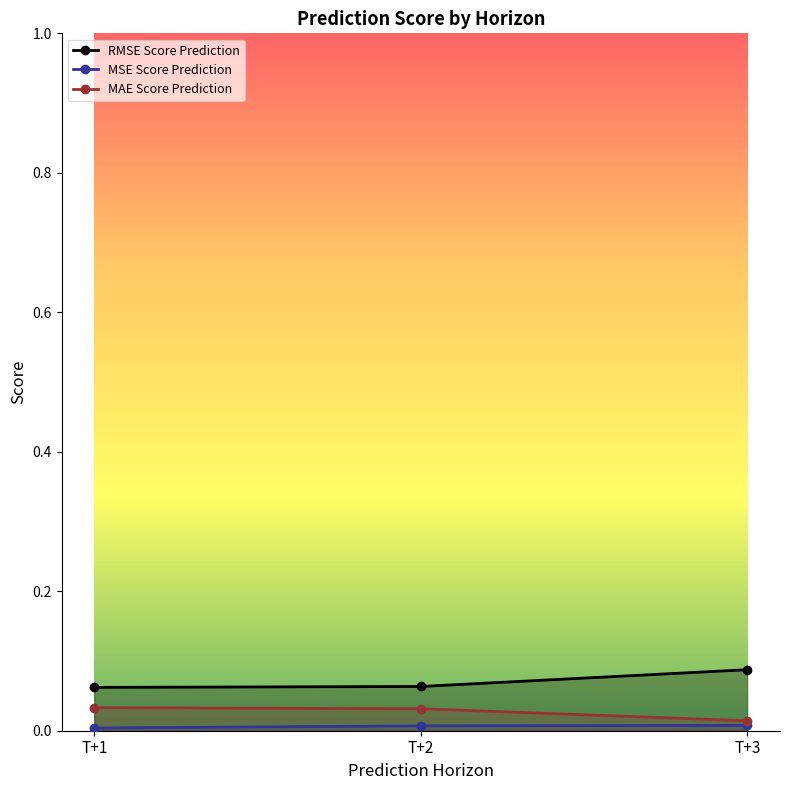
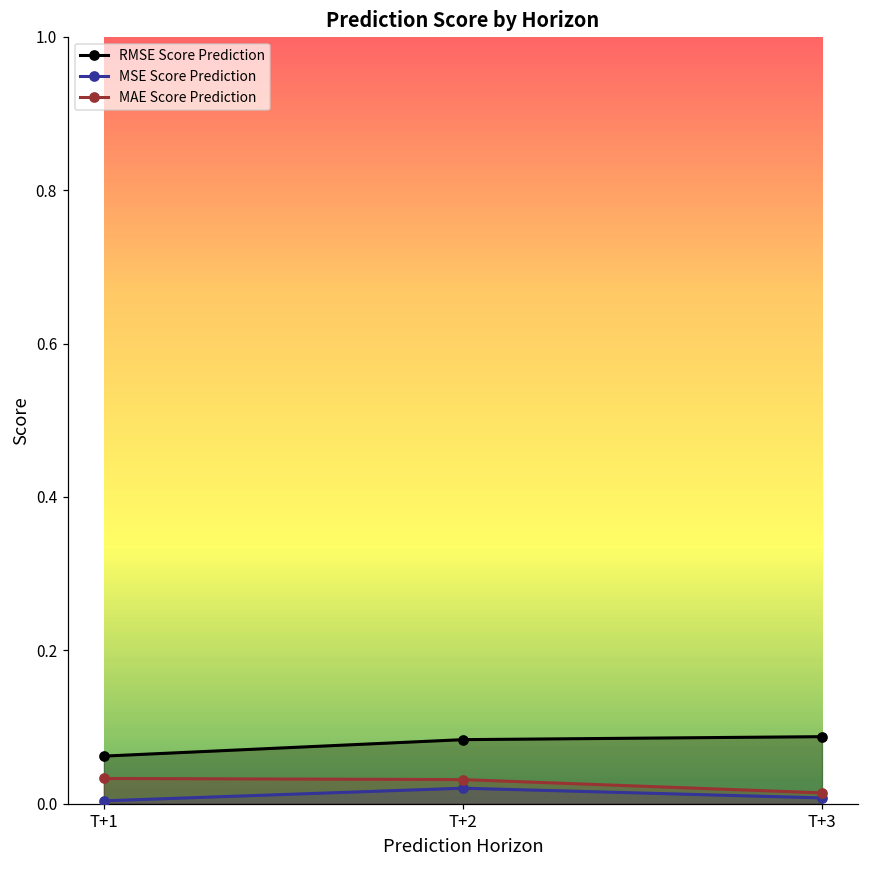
  {
    "RMSE Score Prediction": {
      "T+1": 0.06,
-     "T+2": 0.06,
+     "T+2": 0.08,
      "T+3": 0.09
    },
    "MSE Score Prediction": {
      "T+1": 0.00,
-     "T+2": 0.01,
+     "T+2": 0.02,
      "T+3": 0.01
    },
    "MAE Score Prediction": {
      "T+1": 0.03,
      "T+2": 0.03,
      "T+3": 0.01
    }
  }
